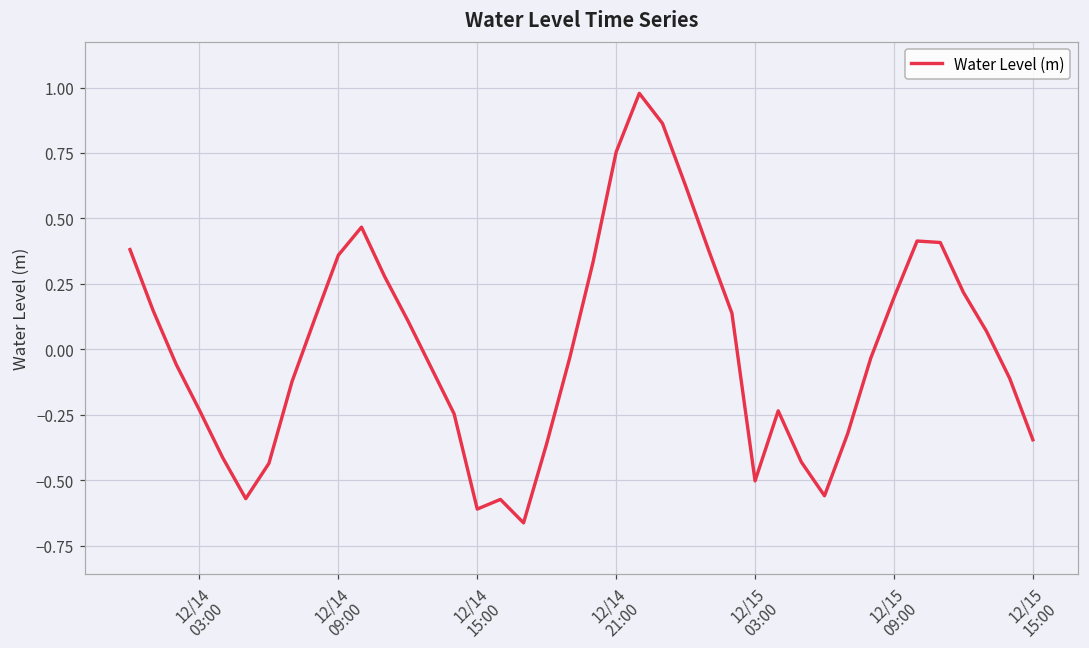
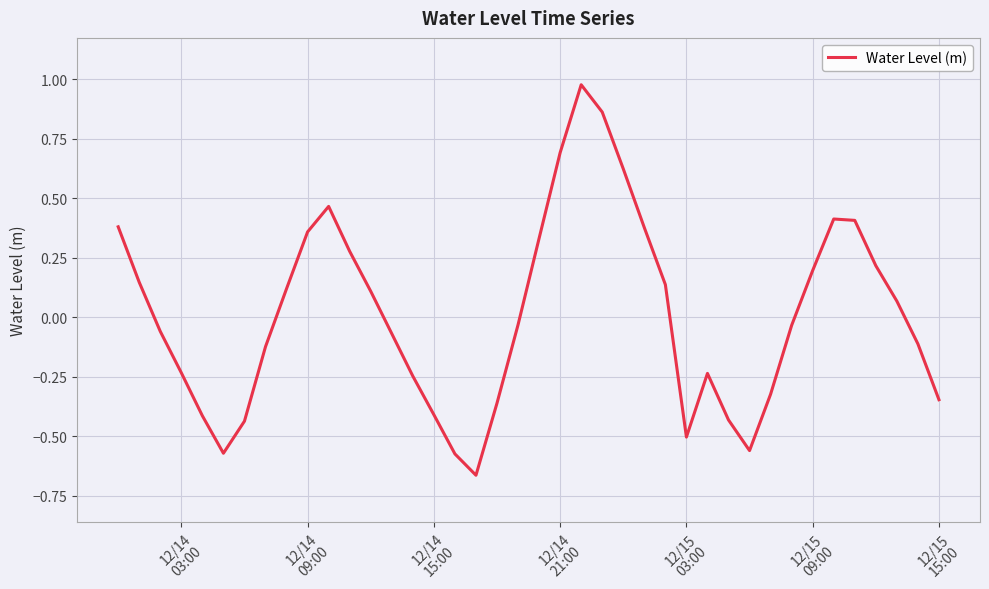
  {
    "12/14 03:00": -0.23,
    "12/14 09:00": 0.36,
-   "12/14 15:00": -0.61,
-   "12/14 21:00": 0.75,
+   "12/14 15:00": -0.41,
+   "12/14 21:00": 0.69,
    "12/15 03:00": -0.50,
    "12/15 09:00": 0.20,
    "12/15 15:00": -0.35
  }
